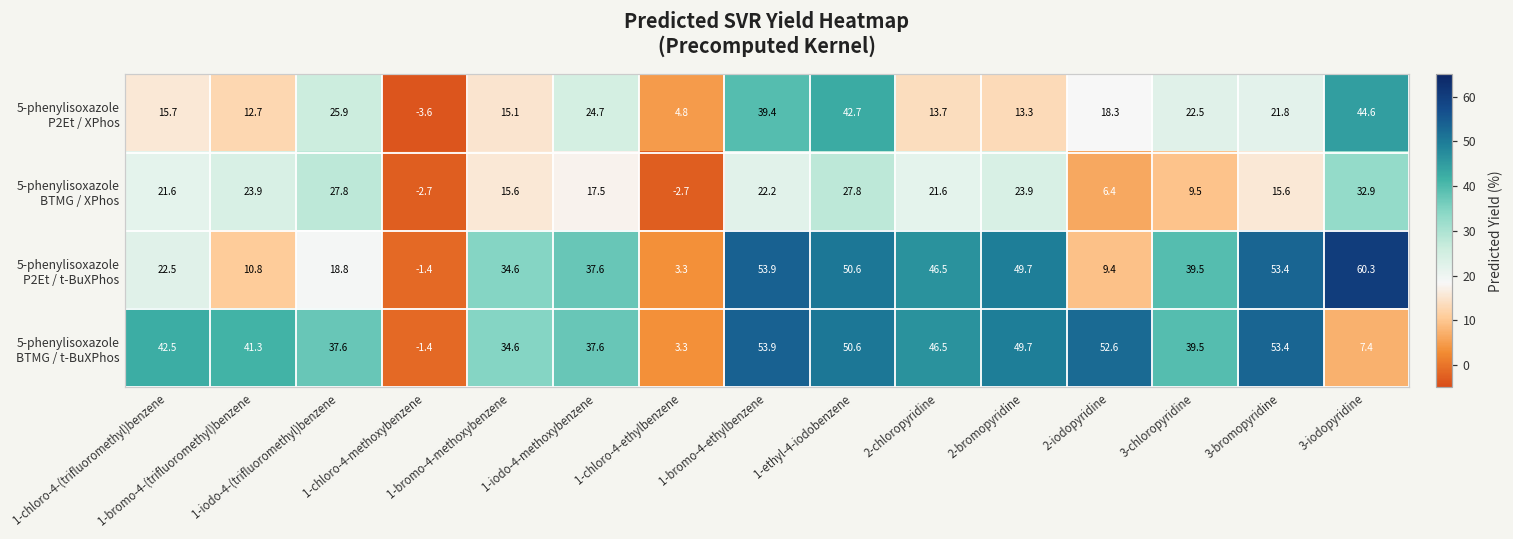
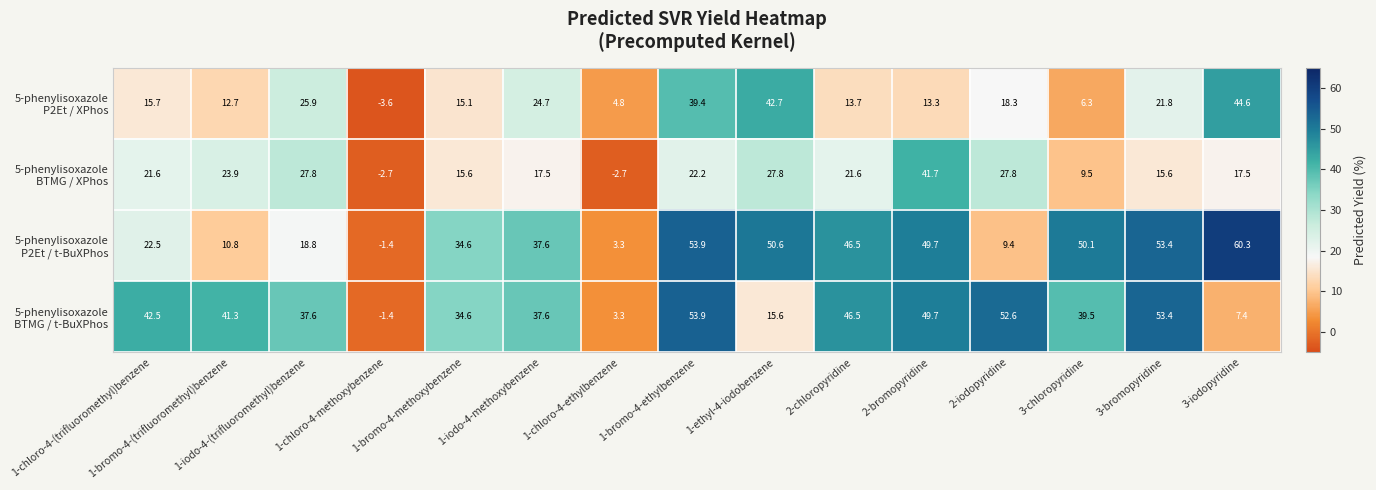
  {
    "5-phenylisoxazole P2Et / XPhos": {
      "1-chloro-4-(trifluoromethyl)benzene": 15.7,
      "1-bromo-4-(trifluoromethyl)benzene": 12.7,
      "1-iodo-4-(trifluoromethyl)benzene": 25.9,
      "1-chloro-4-methoxybenzene": -3.6,
      "1-bromo-4-methoxybenzene": 15.1,
      "1-iodo-4-methoxybenzene": 24.7,
      "1-chloro-4-ethylbenzene": 4.8,
      "1-bromo-4-ethylbenzene": 39.4,
      "1-ethyl-4-iodobenzene": 42.7,
      "2-chloropyridine": 13.7,
      "2-bromopyridine": 13.3,
      "2-iodopyridine": 18.3,
-     "3-chloropyridine": 22.5,
+     "3-chloropyridine": 6.3,
      "3-bromopyridine": 21.8,
      "3-iodopyridine": 44.6
    },
    "5-phenylisoxazole BTMG / XPhos": {
      "1-chloro-4-(trifluoromethyl)benzene": 21.6,
      "1-bromo-4-(trifluoromethyl)benzene": 23.9,
      "1-iodo-4-(trifluoromethyl)benzene": 27.8,
      "1-chloro-4-methoxybenzene": -2.7,
      "1-bromo-4-methoxybenzene": 15.6,
      "1-iodo-4-methoxybenzene": 17.5,
      "1-chloro-4-ethylbenzene": -2.7,
      "1-bromo-4-ethylbenzene": 22.2,
      "1-ethyl-4-iodobenzene": 27.8,
      "2-chloropyridine": 21.6,
-     "2-bromopyridine": 23.9,
-     "2-iodopyridine": 6.4,
+     "2-bromopyridine": 41.7,
+     "2-iodopyridine": 27.8,
      "3-chloropyridine": 9.5,
      "3-bromopyridine": 15.6,
-     "3-iodopyridine": 32.9
+     "3-iodopyridine": 17.5
    },
    "5-phenylisoxazole P2Et / t-BuXPhos": {
      "1-chloro-4-(trifluoromethyl)benzene": 22.5,
      "1-bromo-4-(trifluoromethyl)benzene": 10.8,
      "1-iodo-4-(trifluoromethyl)benzene": 18.8,
      "1-chloro-4-methoxybenzene": -1.4,
      "1-bromo-4-methoxybenzene": 34.6,
      "1-iodo-4-methoxybenzene": 37.6,
      "1-chloro-4-ethylbenzene": 3.3,
      "1-bromo-4-ethylbenzene": 53.9,
      "1-ethyl-4-iodobenzene": 50.6,
      "2-chloropyridine": 46.5,
      "2-bromopyridine": 49.7,
      "2-iodopyridine": 9.4,
-     "3-chloropyridine": 39.5,
+     "3-chloropyridine": 50.1,
      "3-bromopyridine": 53.4,
      "3-iodopyridine": 60.3
    },
    "5-phenylisoxazole BTMG / t-BuXPhos": {
      "1-chloro-4-(trifluoromethyl)benzene": 42.5,
      "1-bromo-4-(trifluoromethyl)benzene": 41.3,
      "1-iodo-4-(trifluoromethyl)benzene": 37.6,
      "1-chloro-4-methoxybenzene": -1.4,
      "1-bromo-4-methoxybenzene": 34.6,
      "1-iodo-4-methoxybenzene": 37.6,
      "1-chloro-4-ethylbenzene": 3.3,
      "1-bromo-4-ethylbenzene": 53.9,
-     "1-ethyl-4-iodobenzene": 50.6,
+     "1-ethyl-4-iodobenzene": 15.6,
      "2-chloropyridine": 46.5,
      "2-bromopyridine": 49.7,
      "2-iodopyridine": 52.6,
      "3-chloropyridine": 39.5,
      "3-bromopyridine": 53.4,
      "3-iodopyridine": 7.4
    }
  }
